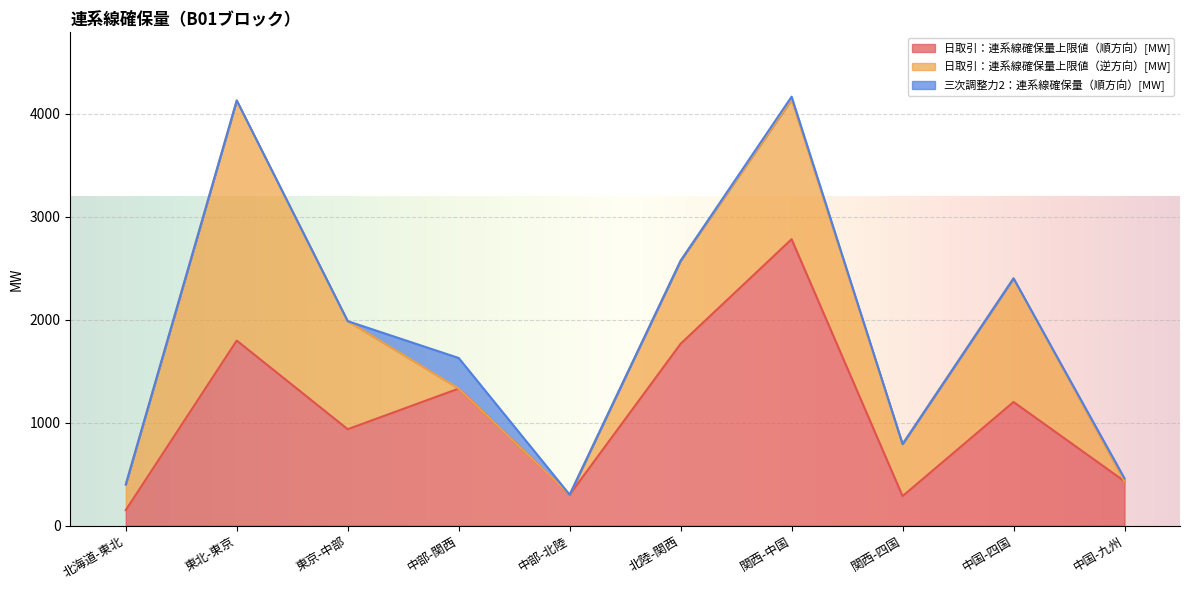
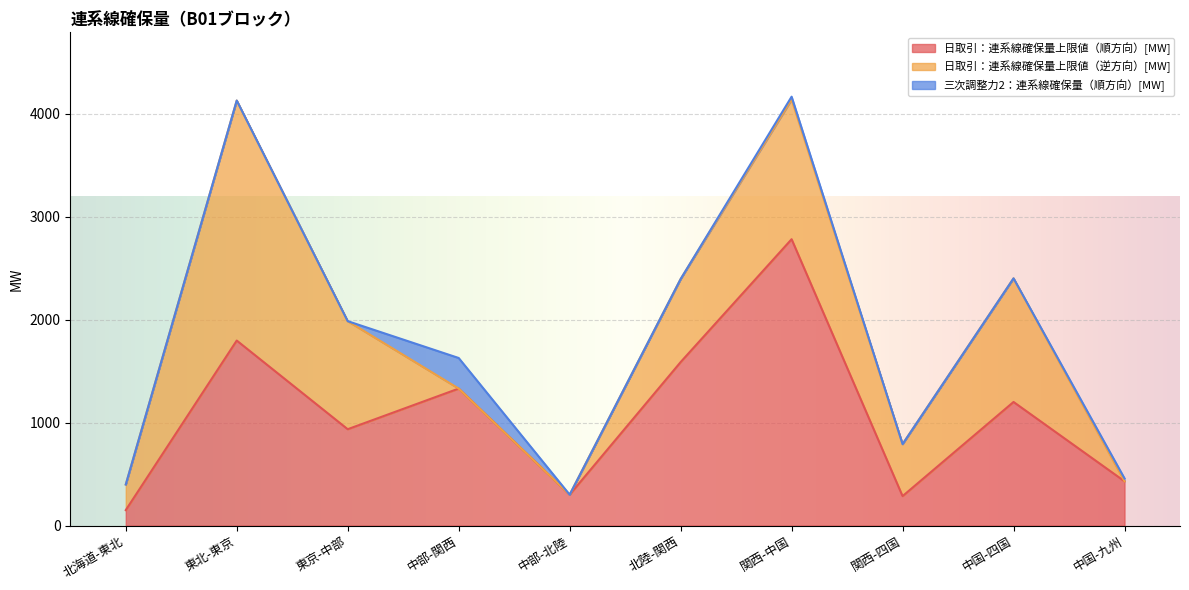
  {
    "日取引：連系線確保量上限値（順方向）[MW]": {
      "北海道-東北": 150,
      "東北-東京": 1800,
      "東京-中部": 940,
-     "北陸-関西": 1770,
+     "北陸-関西": 1590,
      "関西-中国": 2780,
      "関西-四国": 290,
      "中国-四国": 1200
    },
    "日取引：連系線確保量上限値（逆方向）[MW]": {
      "関西-中国": 1360
    },
    "三次調整力2：連系線確保量（順方向）[MW]": {
      "中部-関西": 300,
      "関西-中国": 30,
      "中国-九州": 30
    }
  }
